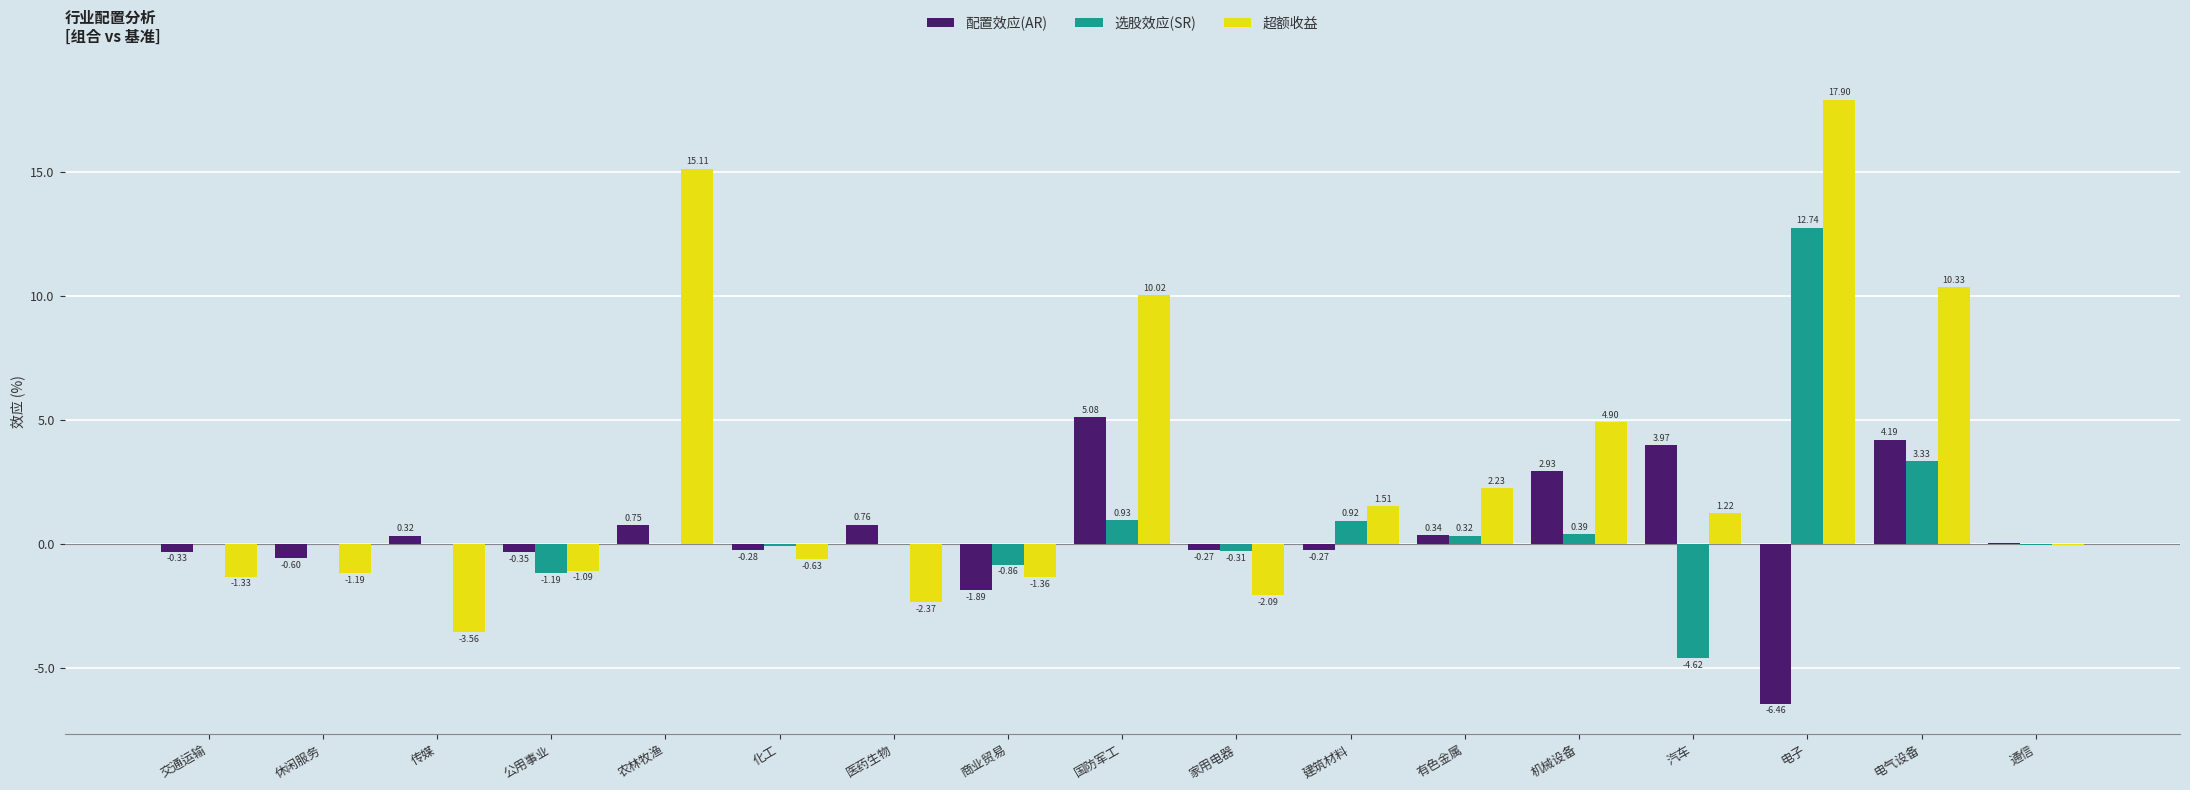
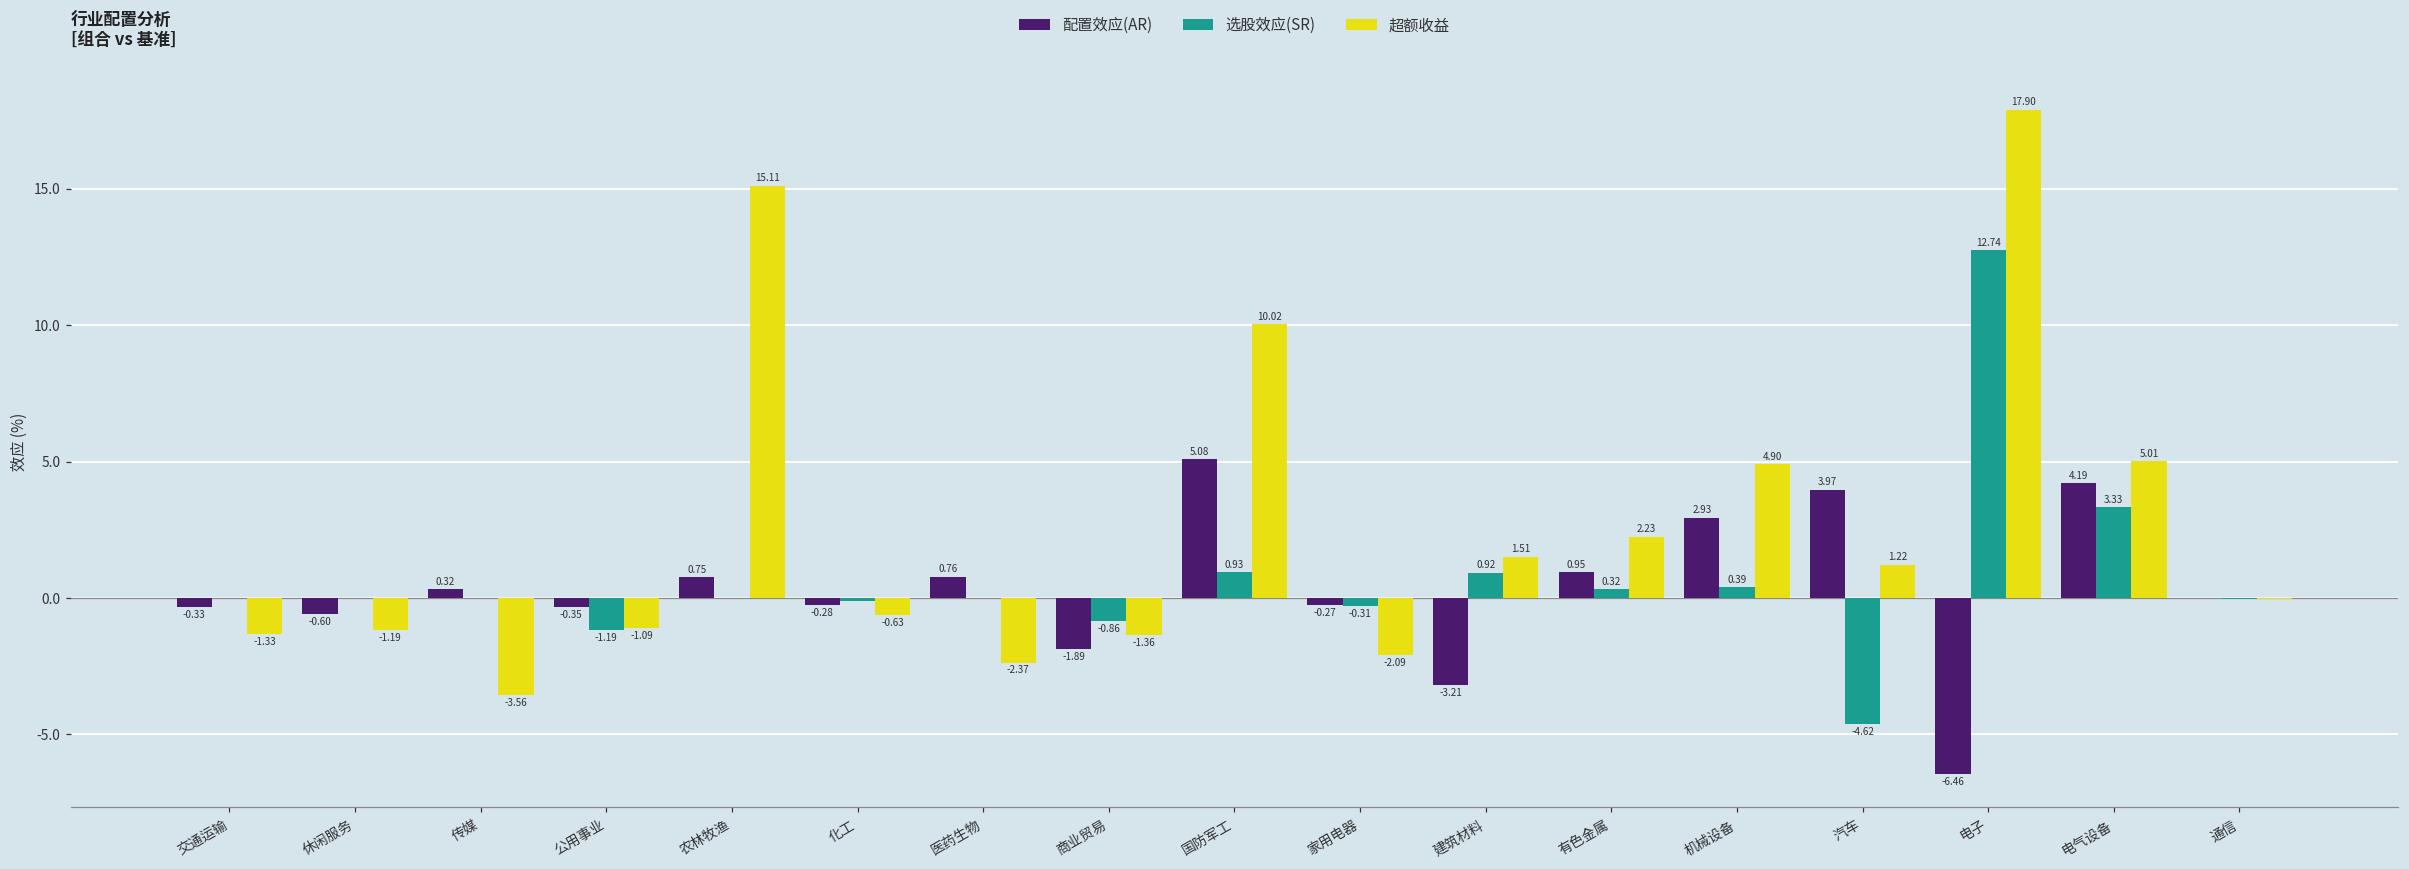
  {
    "配置效应(AR)": {
-     "建筑材料": -0.27,
-     "有色金属": 0.34
+     "建筑材料": -3.21,
+     "有色金属": 0.95
    },
    "选股效应(SR)": {
      "交通运输": 0.0,
      "休闲服务": 0.0,
      "传媒": 0.0,
      "农林牧渔": 0.0
    },
    "超额收益": {
-     "电气设备": 10.33
+     "电气设备": 5.01
    }
  }
